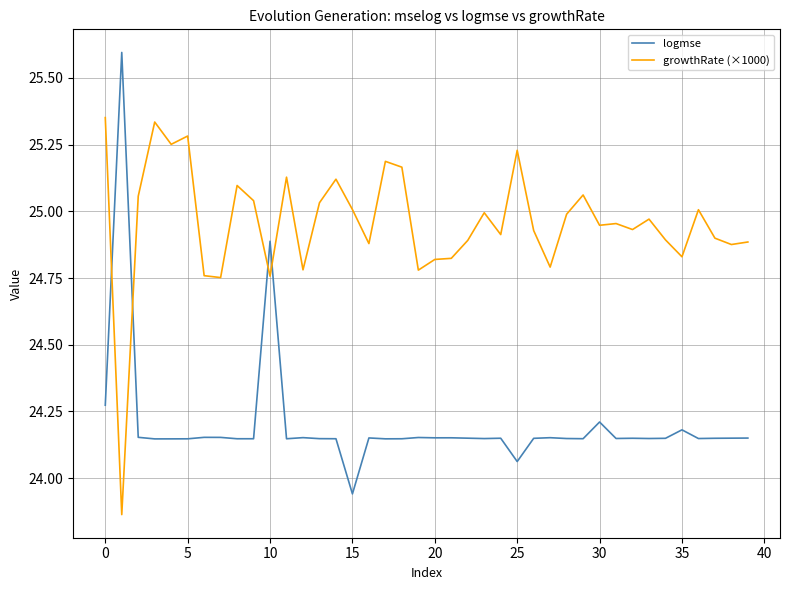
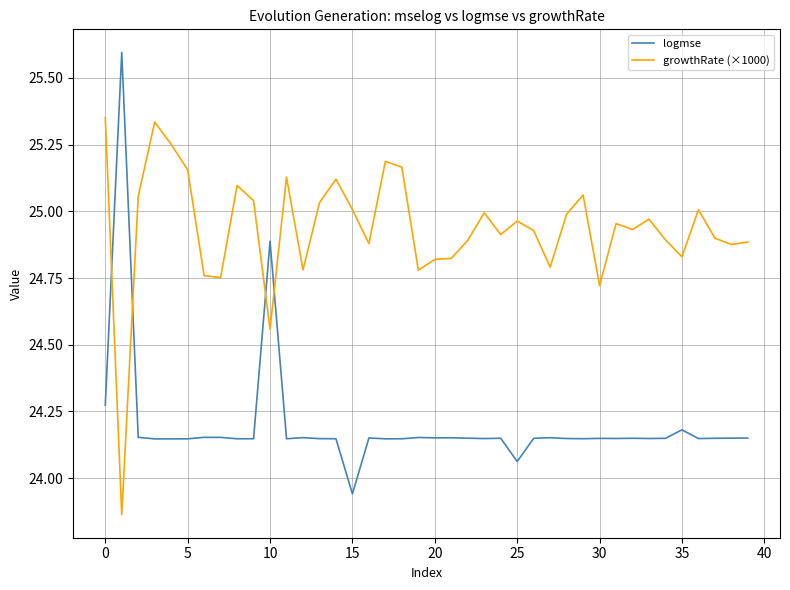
  {
    "logmse": {
      "0": 24.27,
      "5": 24.15,
      "10": 24.89,
      "15": 23.94,
      "20": 24.15,
      "25": 24.06,
-     "30": 24.21,
+     "30": 24.15,
      "35": 24.18
    },
    "growthRate (×1000)": {
      "0": 25.35,
-     "5": 25.28,
-     "10": 24.76,
+     "5": 25.16,
+     "10": 24.56,
      "15": 25.01,
      "20": 24.82,
-     "25": 25.23,
-     "30": 24.95,
+     "25": 24.96,
+     "30": 24.72,
      "35": 24.83
    }
  }
